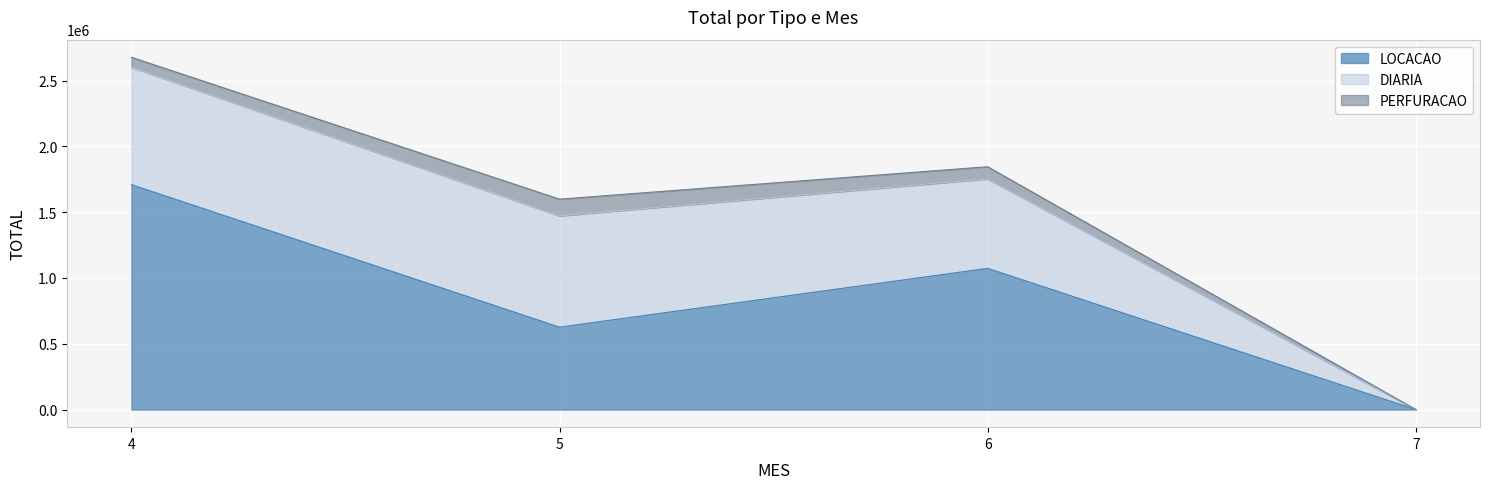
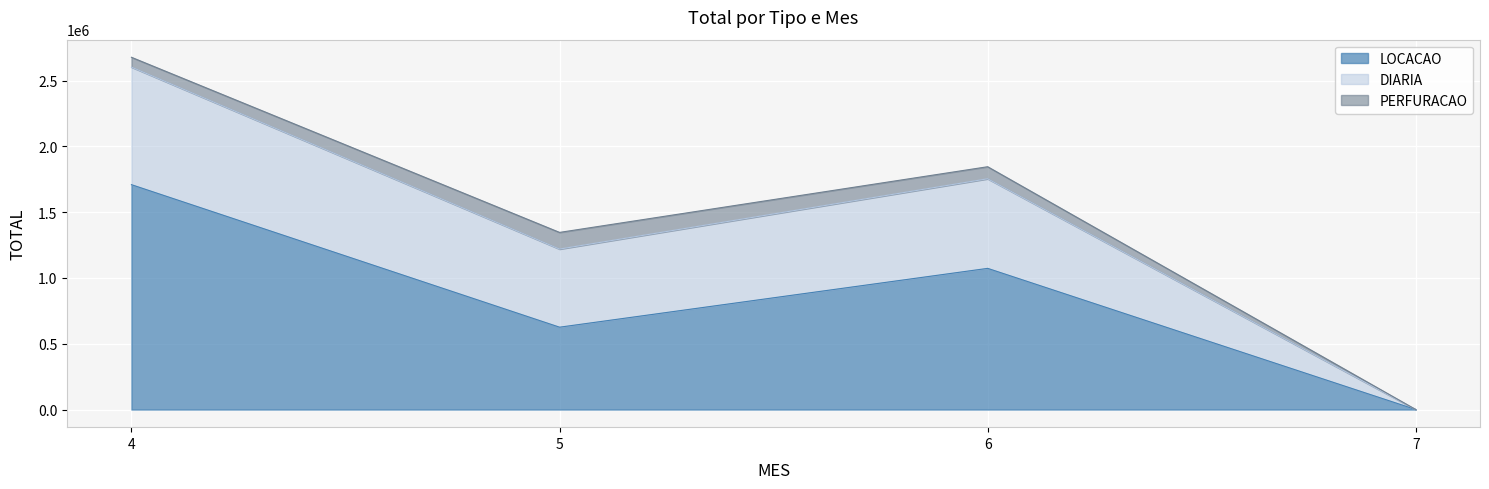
  {
    "DIARIA": {
      "4": 890000,
-     "5": 850000,
+     "5": 590000,
      "6": 680000
    }
  }
